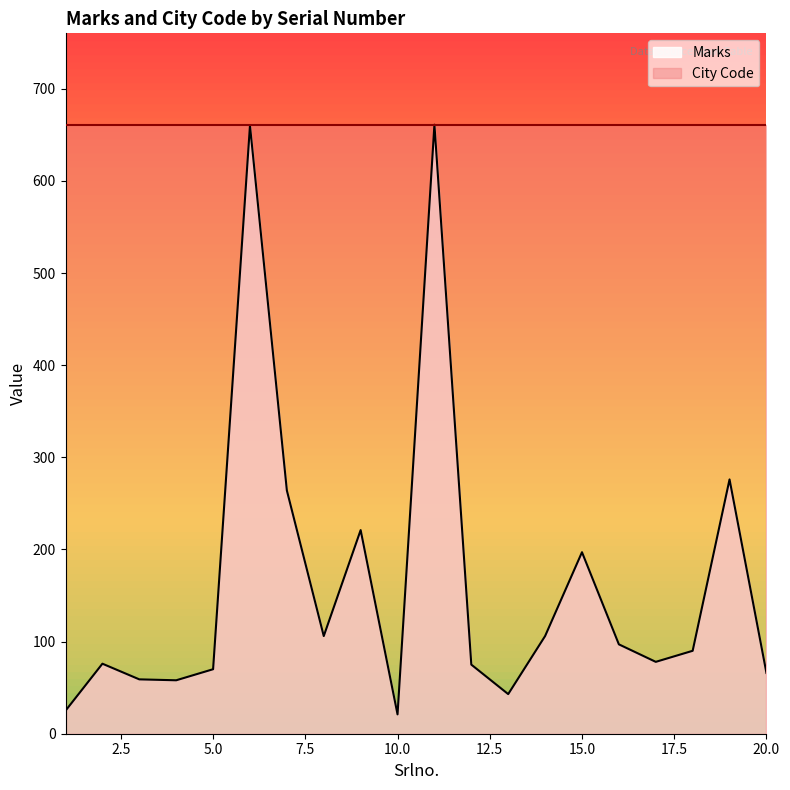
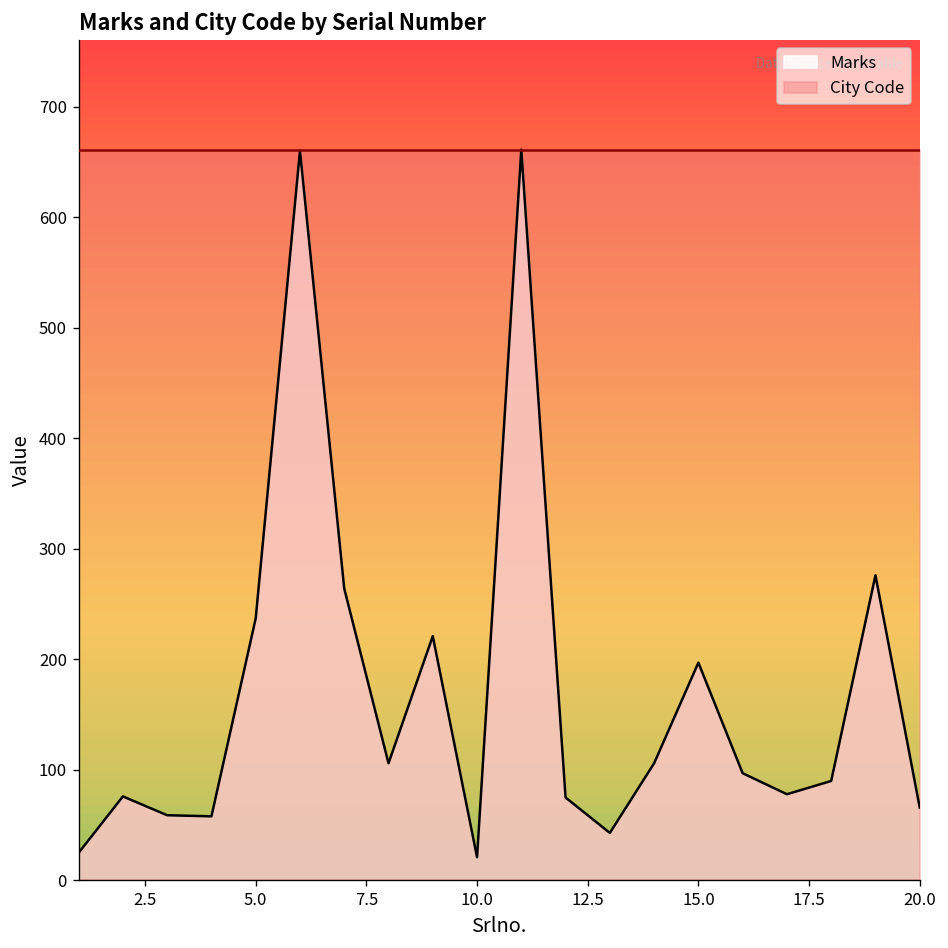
  {
    "Marks": {
-     "5.0": 70,
+     "5.0": 240,
      "10.0": 20,
      "15.0": 200,
      "20.0": 70
    },
    "City Code": {
      "5.0": 660,
      "10.0": 660,
      "15.0": 660,
      "20.0": 660
    }
  }
